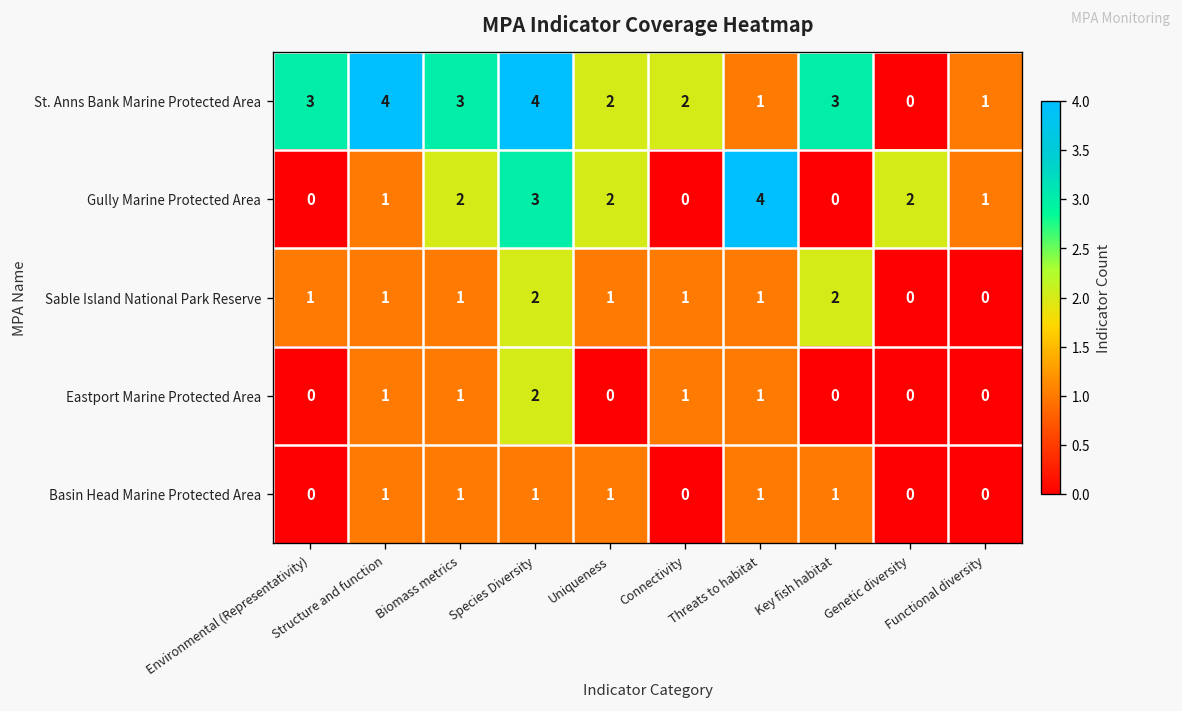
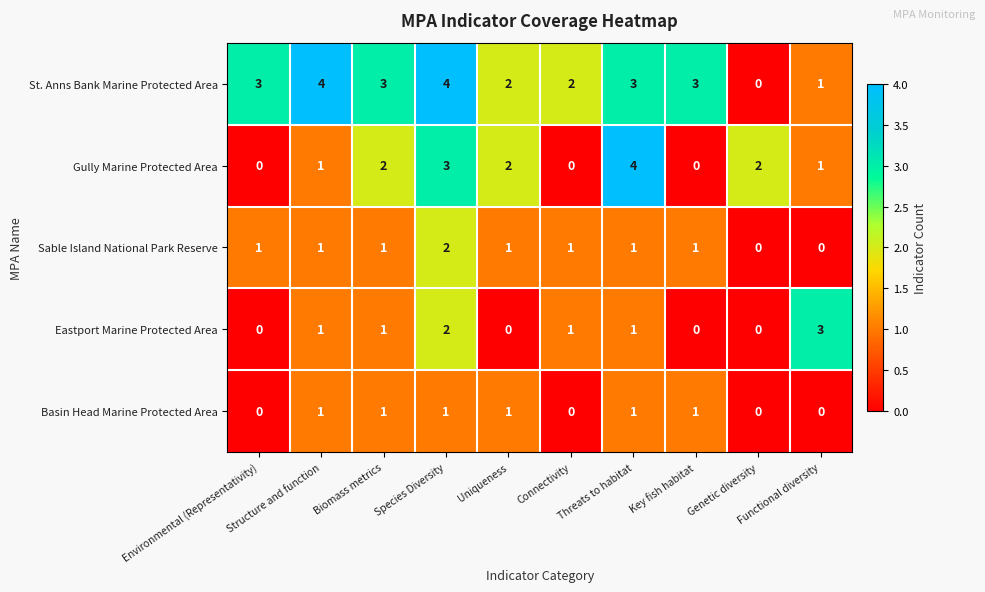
  {
    "St. Anns Bank Marine Protected Area": {
      "Environmental (Representativity)": 3,
      "Structure and function": 4,
      "Biomass metrics": 3,
      "Species Diversity": 4,
      "Uniqueness": 2,
      "Connectivity": 2,
-     "Threats to habitat": 1,
+     "Threats to habitat": 3,
      "Key fish habitat": 3,
      "Genetic diversity": 0,
      "Functional diversity": 1
    },
    "Gully Marine Protected Area": {
      "Environmental (Representativity)": 0,
      "Structure and function": 1,
      "Biomass metrics": 2,
      "Species Diversity": 3,
      "Uniqueness": 2,
      "Connectivity": 0,
      "Threats to habitat": 4,
      "Key fish habitat": 0,
      "Genetic diversity": 2,
      "Functional diversity": 1
    },
    "Sable Island National Park Reserve": {
      "Environmental (Representativity)": 1,
      "Structure and function": 1,
      "Biomass metrics": 1,
      "Species Diversity": 2,
      "Uniqueness": 1,
      "Connectivity": 1,
      "Threats to habitat": 1,
-     "Key fish habitat": 2,
+     "Key fish habitat": 1,
      "Genetic diversity": 0,
      "Functional diversity": 0
    },
    "Eastport Marine Protected Area": {
      "Environmental (Representativity)": 0,
      "Structure and function": 1,
      "Biomass metrics": 1,
      "Species Diversity": 2,
      "Uniqueness": 0,
      "Connectivity": 1,
      "Threats to habitat": 1,
      "Key fish habitat": 0,
      "Genetic diversity": 0,
-     "Functional diversity": 0
+     "Functional diversity": 3
    },
    "Basin Head Marine Protected Area": {
      "Environmental (Representativity)": 0,
      "Structure and function": 1,
      "Biomass metrics": 1,
      "Species Diversity": 1,
      "Uniqueness": 1,
      "Connectivity": 0,
      "Threats to habitat": 1,
      "Key fish habitat": 1,
      "Genetic diversity": 0,
      "Functional diversity": 0
    }
  }
